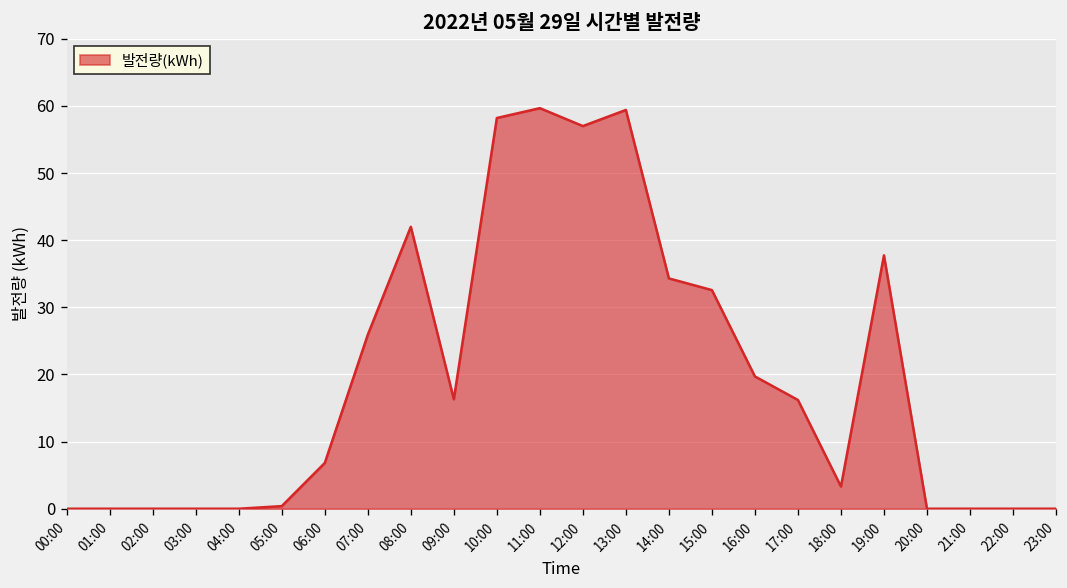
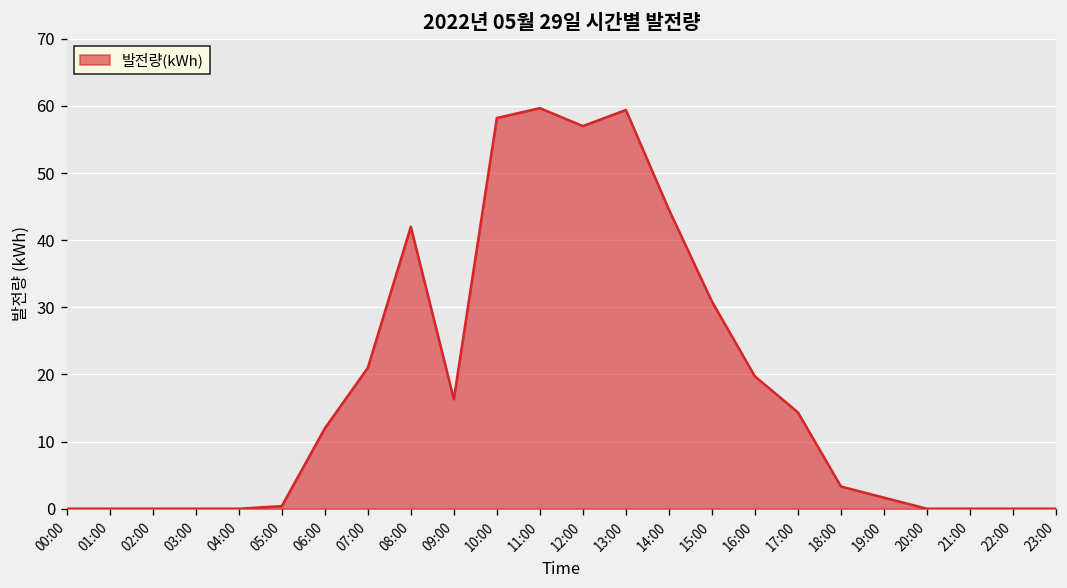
  {
    "00:00": 0,
    "01:00": 0,
    "02:00": 0,
    "03:00": 0,
    "04:00": 0,
    "05:00": 0,
-   "06:00": 7,
-   "07:00": 26,
+   "06:00": 12,
+   "07:00": 21,
    "08:00": 42,
    "09:00": 16,
    "10:00": 58,
    "11:00": 60,
    "12:00": 57,
    "13:00": 59,
-   "14:00": 34,
-   "15:00": 33,
+   "14:00": 45,
+   "15:00": 31,
    "16:00": 20,
-   "17:00": 16,
+   "17:00": 14,
    "18:00": 3,
-   "19:00": 38,
+   "19:00": 2,
    "20:00": 0,
    "21:00": 0,
    "22:00": 0,
    "23:00": 0
  }
